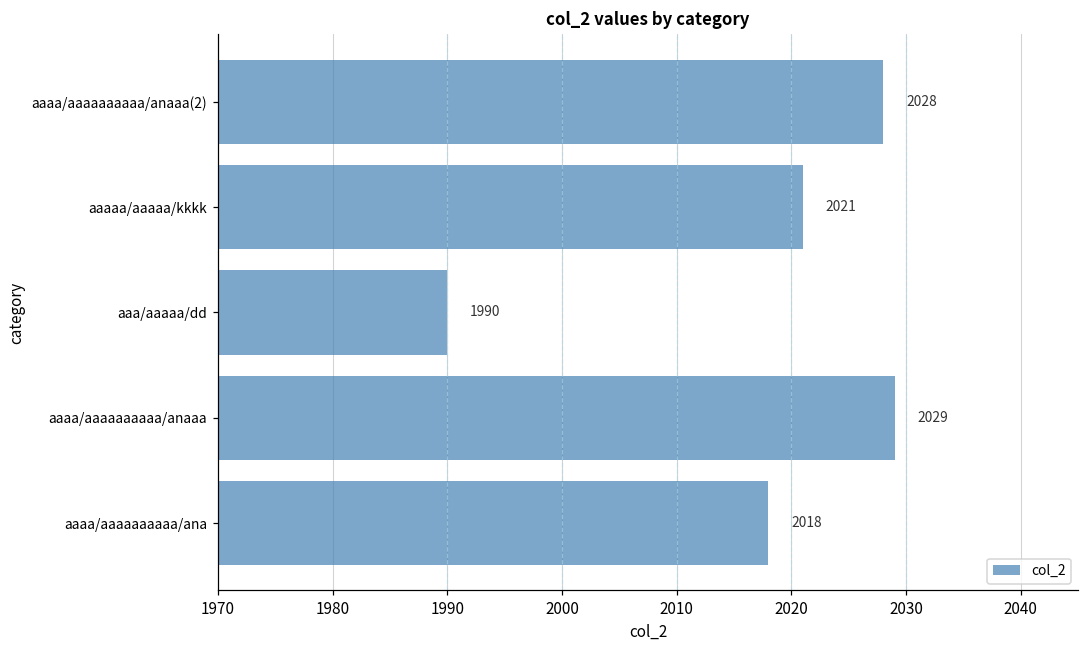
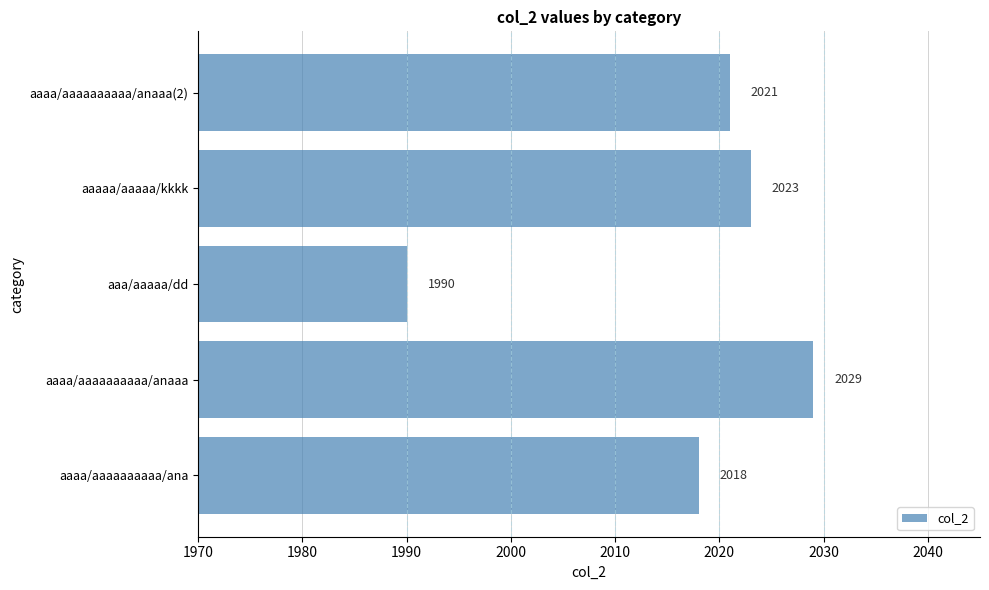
  {
-   "aaaa/aaaaaaaaaa/anaaa(2)": 2028,
-   "aaaaa/aaaaa/kkkk": 2021,
+   "aaaa/aaaaaaaaaa/anaaa(2)": 2021,
+   "aaaaa/aaaaa/kkkk": 2023,
    "aaa/aaaaa/dd": 1990,
    "aaaa/aaaaaaaaaa/anaaa": 2029,
    "aaaa/aaaaaaaaaa/ana": 2018
  }
